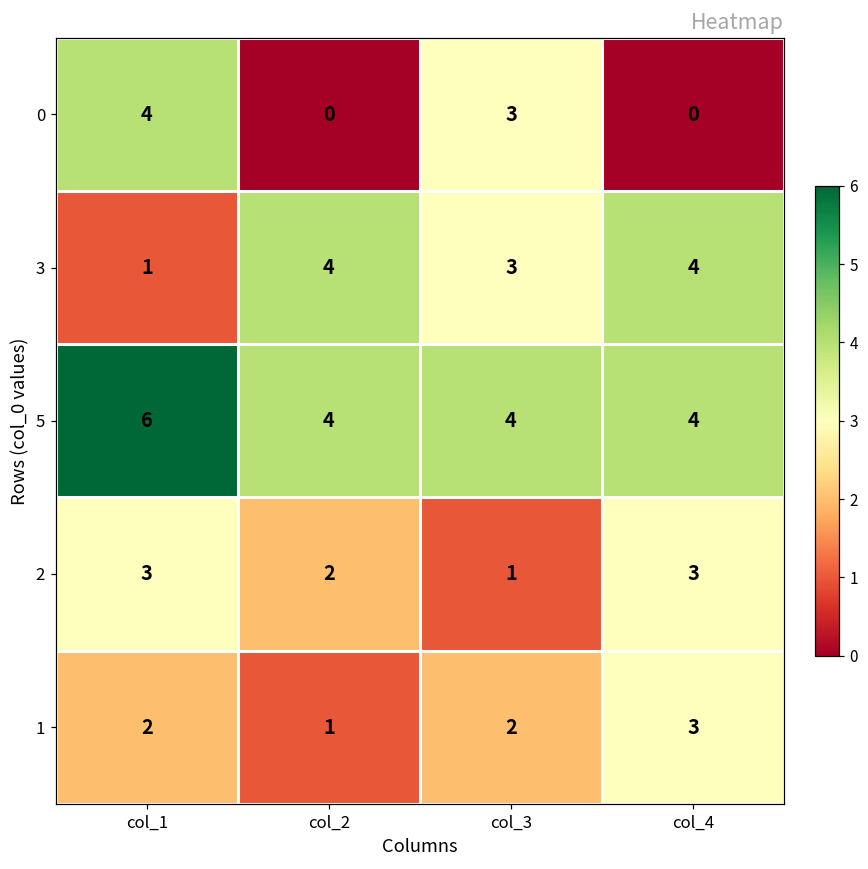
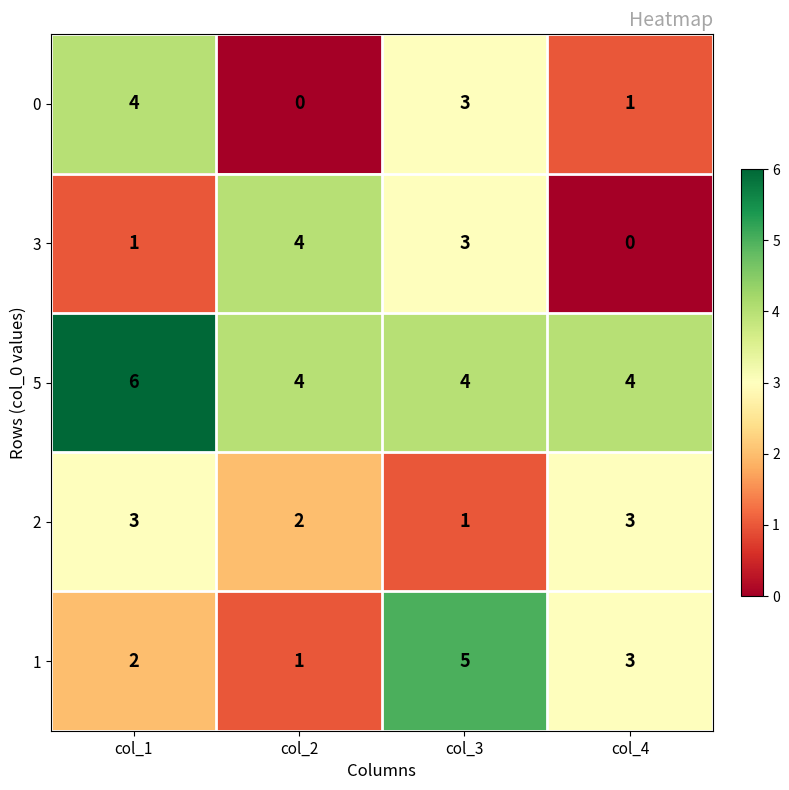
  {
    "0": {
      "col_1": 4,
      "col_2": 0,
      "col_3": 3,
-     "col_4": 0
+     "col_4": 1
    },
    "3": {
      "col_1": 1,
      "col_2": 4,
      "col_3": 3,
-     "col_4": 4
+     "col_4": 0
    },
    "5": {
      "col_1": 6,
      "col_2": 4,
      "col_3": 4,
      "col_4": 4
    },
    "2": {
      "col_1": 3,
      "col_2": 2,
      "col_3": 1,
      "col_4": 3
    },
    "1": {
      "col_1": 2,
      "col_2": 1,
-     "col_3": 2,
+     "col_3": 5,
      "col_4": 3
    }
  }
